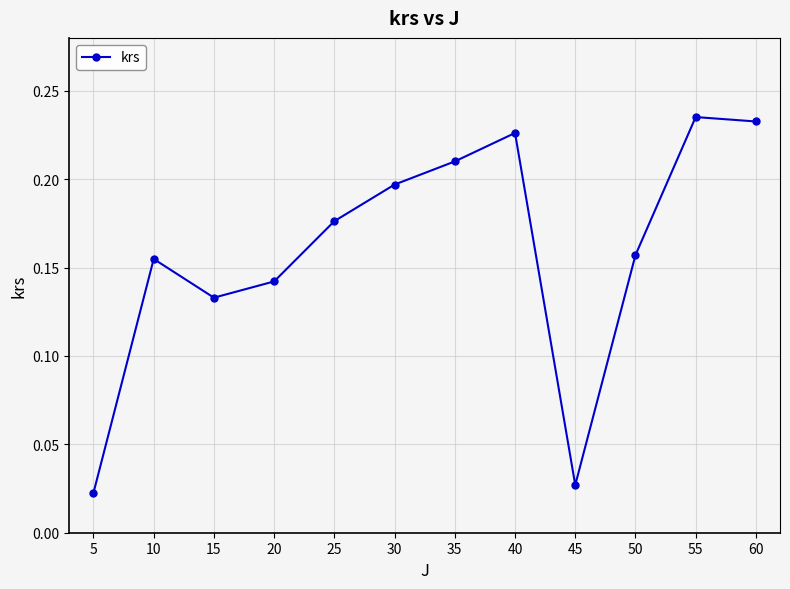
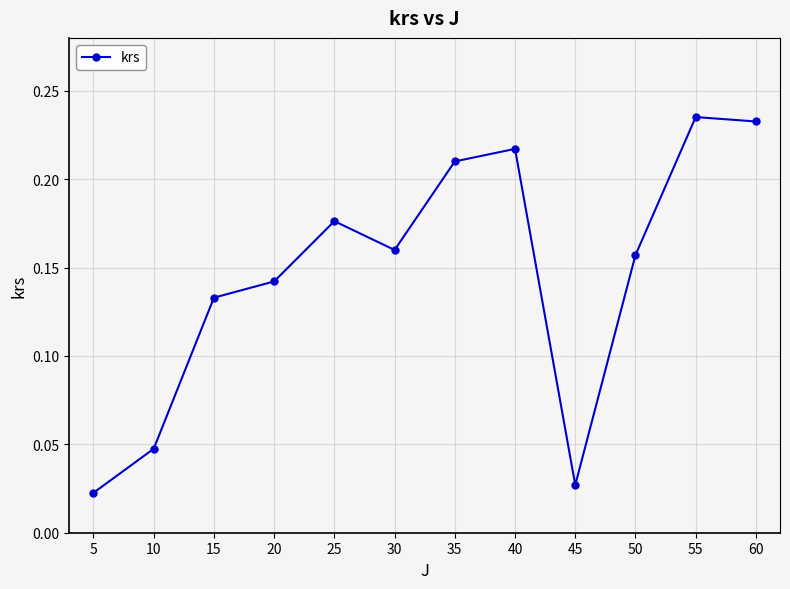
  {
    "5": 0.023,
-   "10": 0.155,
+   "10": 0.048,
    "15": 0.133,
    "20": 0.142,
    "25": 0.176,
-   "30": 0.197,
+   "30": 0.160,
    "35": 0.210,
-   "40": 0.226,
+   "40": 0.217,
    "45": 0.027,
    "50": 0.157,
    "55": 0.235,
    "60": 0.233
  }
